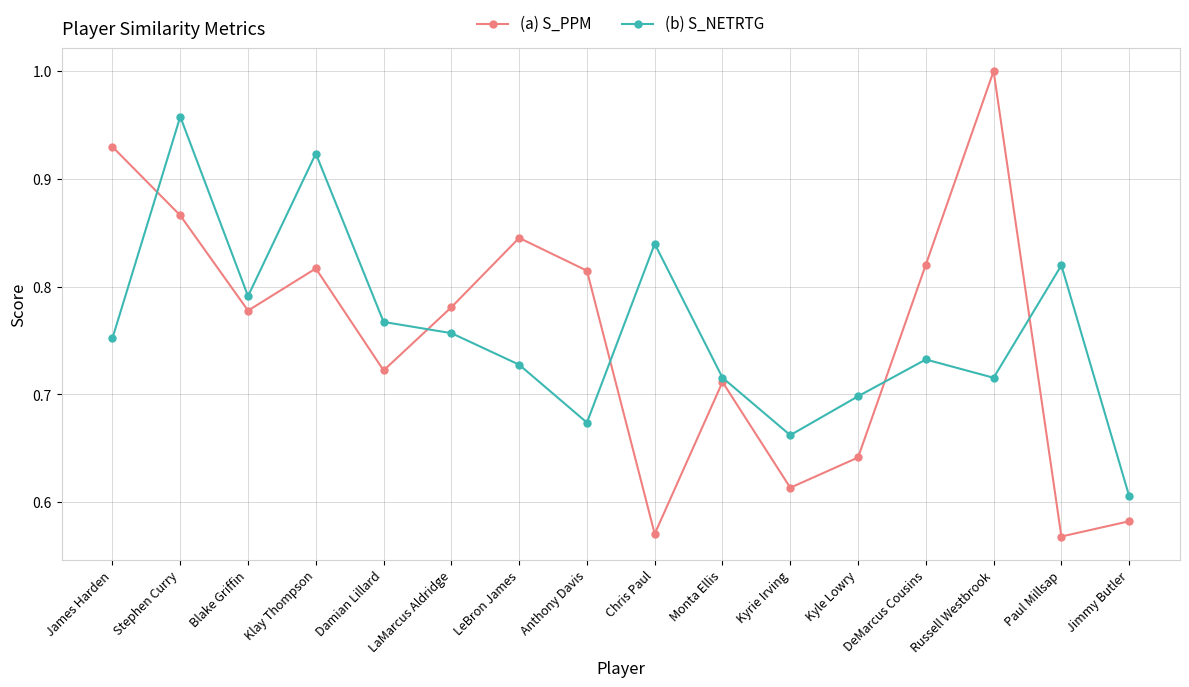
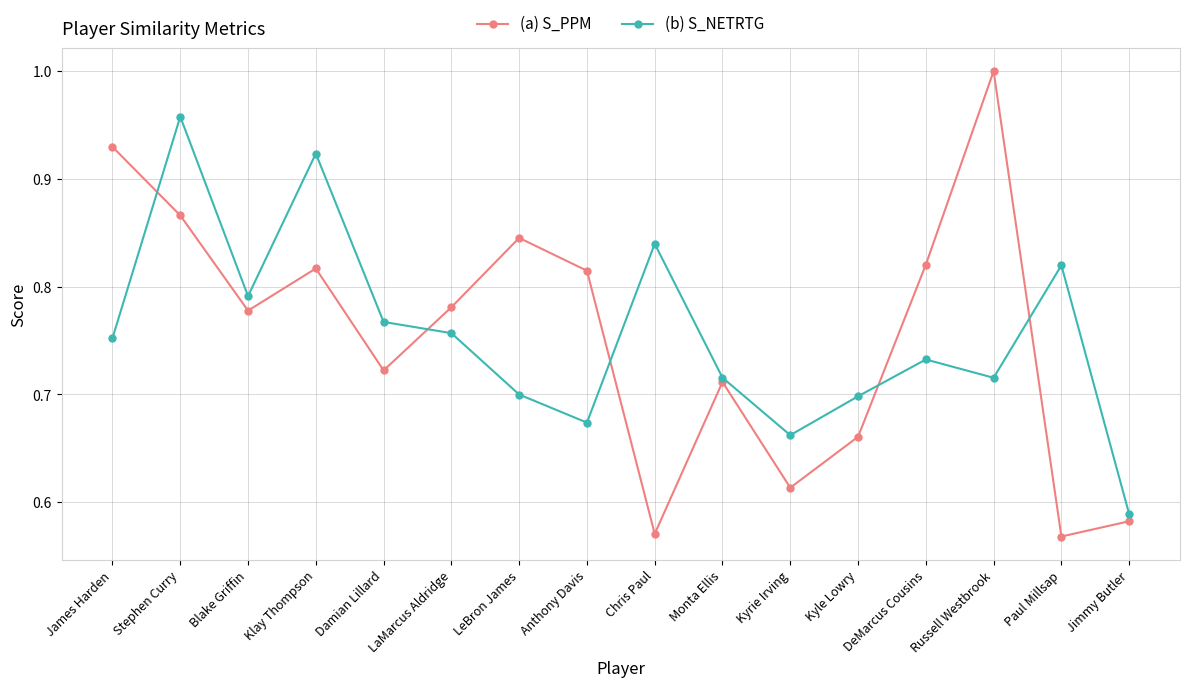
  {
    "(a) S_PPM": {
      "James Harden": 0.930,
      "Stephen Curry": 0.866,
      "Blake Griffin": 0.778,
      "Klay Thompson": 0.817,
      "Damian Lillard": 0.722,
      "LaMarcus Aldridge": 0.781,
      "LeBron James": 0.845,
      "Anthony Davis": 0.815,
      "Chris Paul": 0.571,
      "Monta Ellis": 0.712,
      "Kyrie Irving": 0.613,
-     "Kyle Lowry": 0.642,
+     "Kyle Lowry": 0.661,
      "DeMarcus Cousins": 0.820,
      "Russell Westbrook": 1.000,
      "Paul Millsap": 0.568,
      "Jimmy Butler": 0.582
    },
    "(b) S_NETRTG": {
      "James Harden": 0.752,
      "Stephen Curry": 0.958,
      "Blake Griffin": 0.791,
      "Klay Thompson": 0.924,
      "Damian Lillard": 0.767,
      "LaMarcus Aldridge": 0.757,
-     "LeBron James": 0.728,
+     "LeBron James": 0.700,
      "Anthony Davis": 0.674,
      "Chris Paul": 0.840,
      "Monta Ellis": 0.716,
      "Kyrie Irving": 0.662,
      "Kyle Lowry": 0.698,
      "DeMarcus Cousins": 0.732,
      "Russell Westbrook": 0.715,
      "Paul Millsap": 0.820,
-     "Jimmy Butler": 0.606
+     "Jimmy Butler": 0.589
    }
  }
